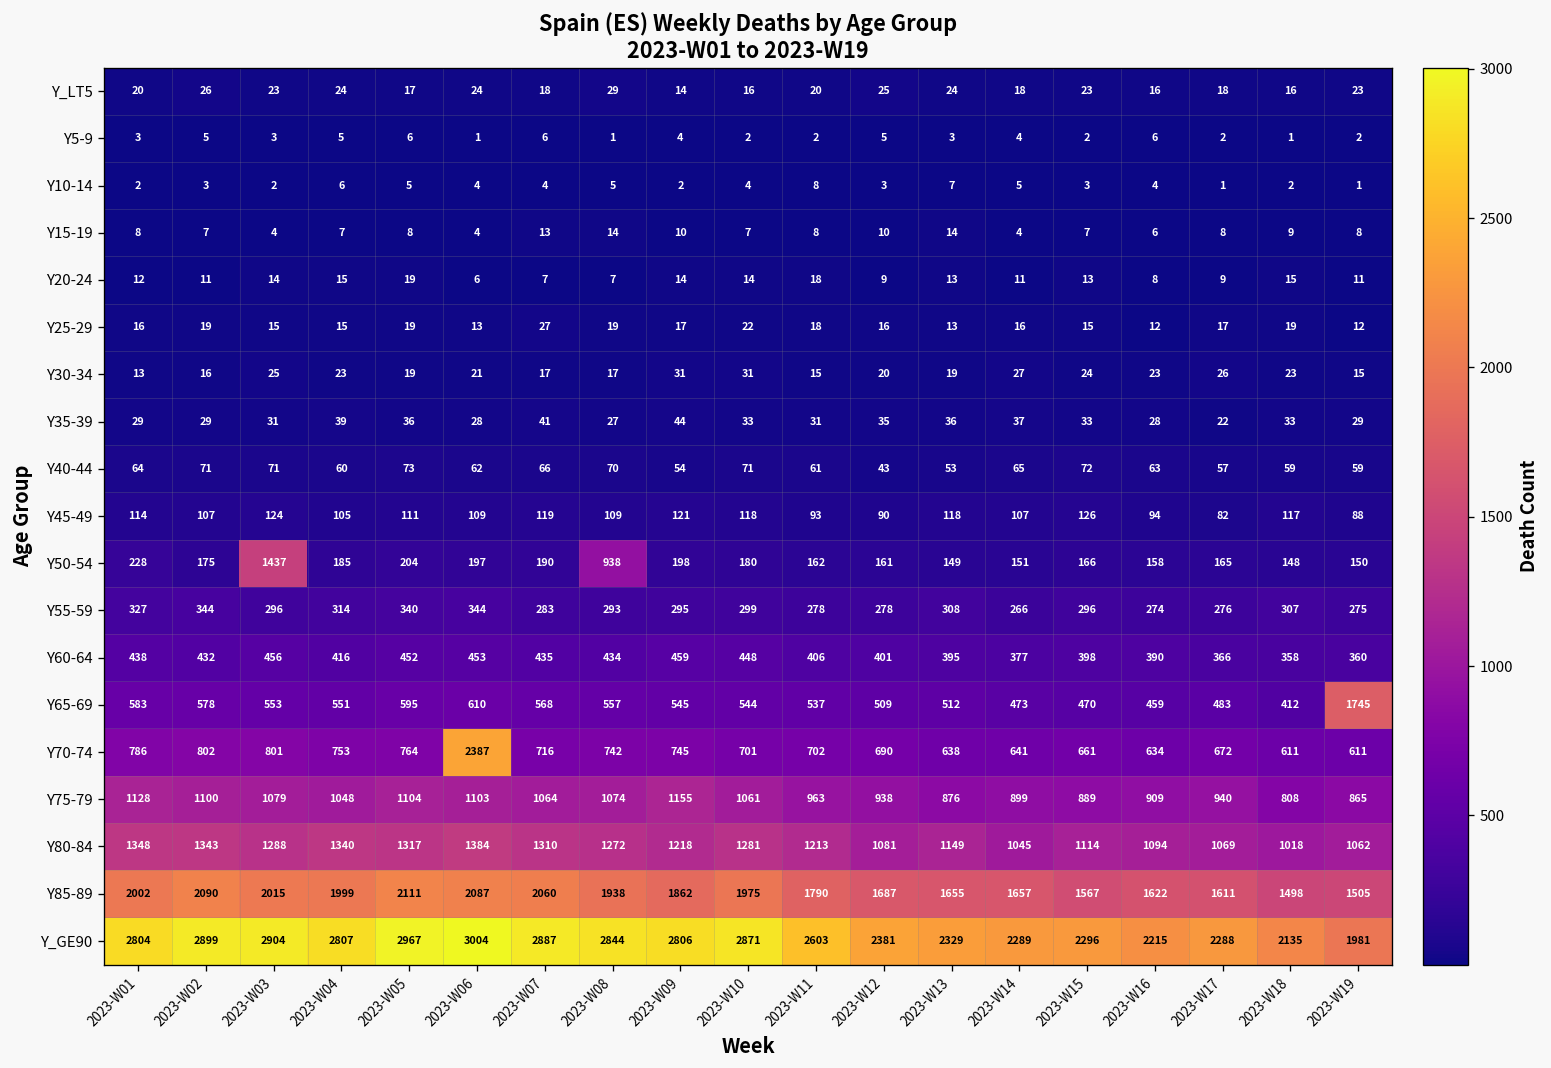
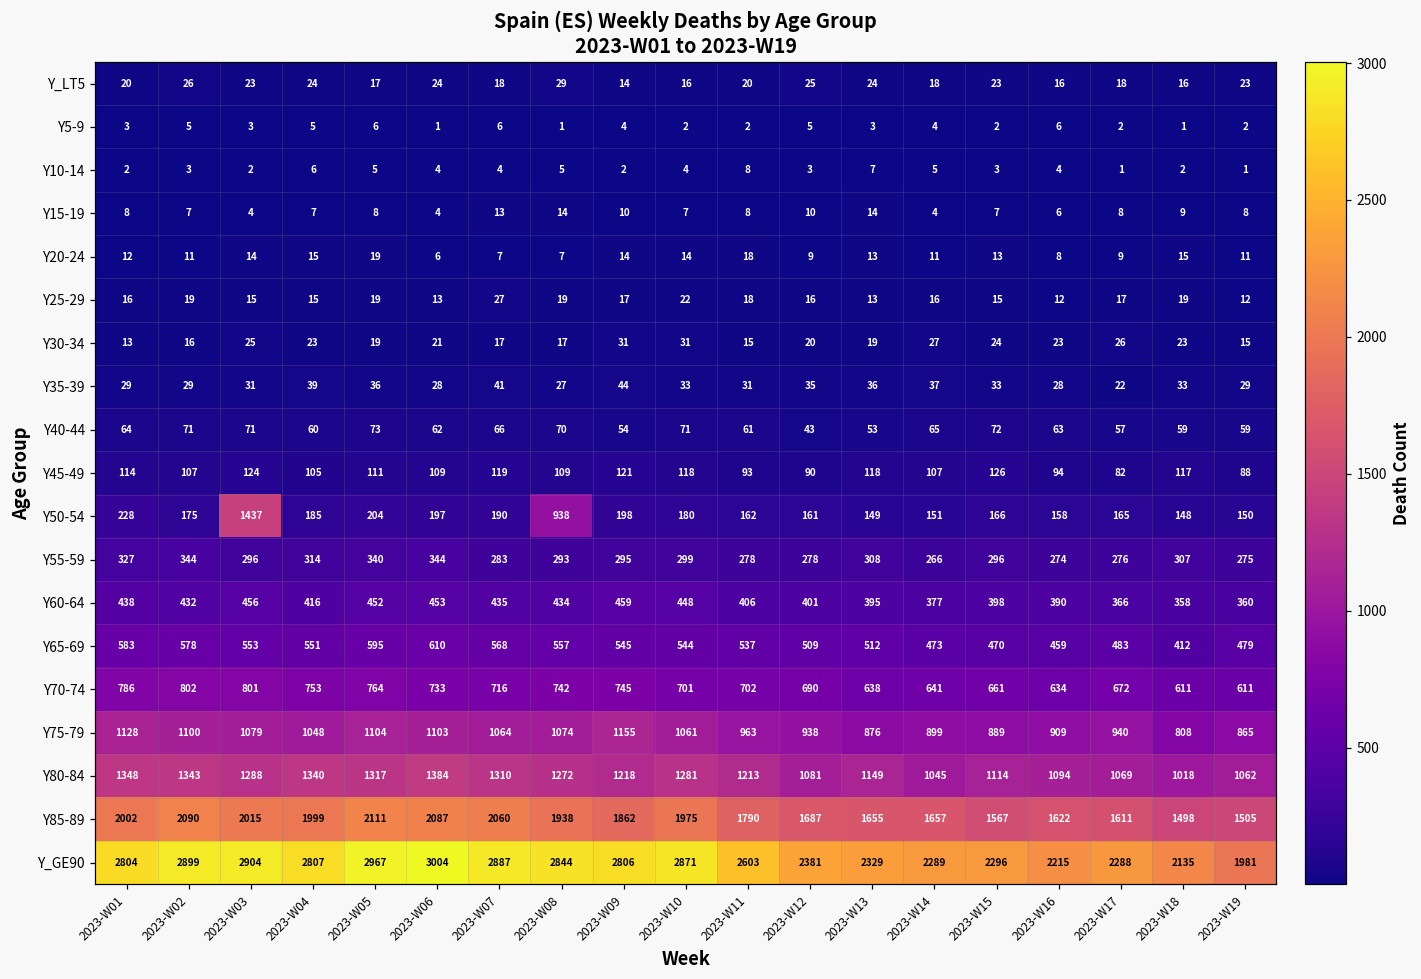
  {
    "Y65-69": {
      "2023-W01": 583,
      "2023-W02": 578,
      "2023-W03": 553,
      "2023-W04": 551,
      "2023-W05": 595,
      "2023-W06": 610,
      "2023-W07": 568,
      "2023-W08": 557,
      "2023-W09": 545,
      "2023-W10": 544,
      "2023-W11": 537,
      "2023-W12": 509,
      "2023-W13": 512,
      "2023-W14": 473,
      "2023-W15": 470,
      "2023-W16": 459,
      "2023-W17": 483,
      "2023-W18": 412,
-     "2023-W19": 1745
+     "2023-W19": 479
    },
    "Y70-74": {
      "2023-W01": 786,
      "2023-W02": 802,
      "2023-W03": 801,
      "2023-W04": 753,
      "2023-W05": 764,
-     "2023-W06": 2387,
+     "2023-W06": 733,
      "2023-W07": 716,
      "2023-W08": 742,
      "2023-W09": 745,
      "2023-W10": 701,
      "2023-W11": 702,
      "2023-W12": 690,
      "2023-W13": 638,
      "2023-W14": 641,
      "2023-W15": 661,
      "2023-W16": 634,
      "2023-W17": 672,
      "2023-W18": 611,
      "2023-W19": 611
    }
  }
